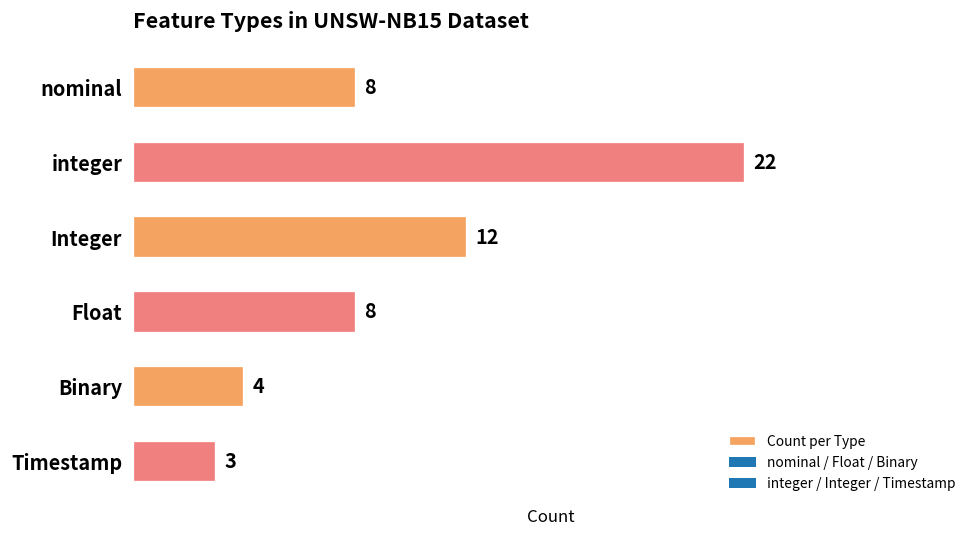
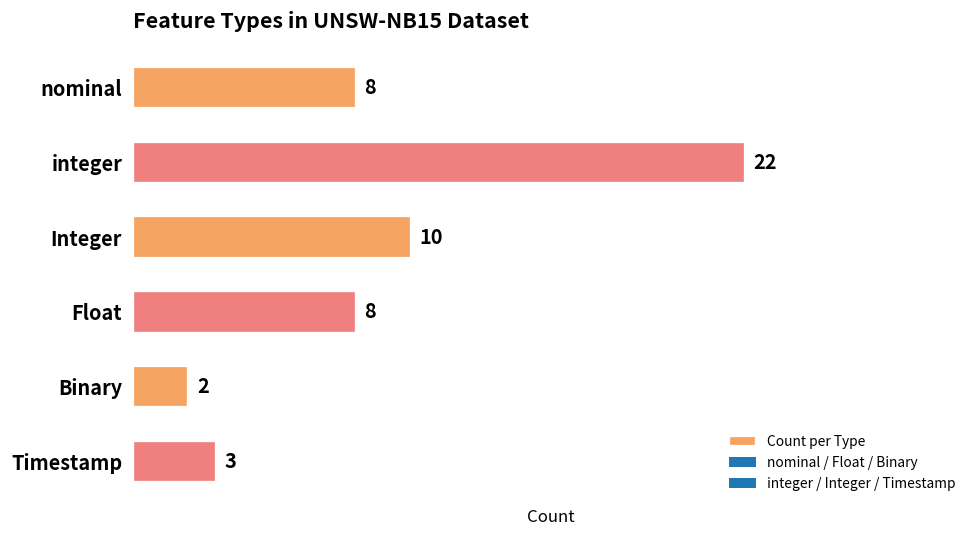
  {
    "nominal": 8,
    "integer": 22,
-   "Integer": 12,
+   "Integer": 10,
    "Float": 8,
-   "Binary": 4,
+   "Binary": 2,
    "Timestamp": 3
  }
